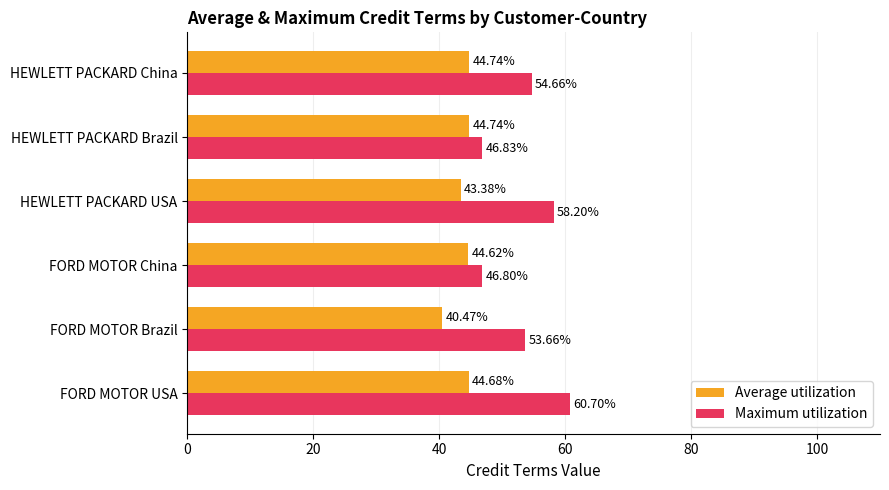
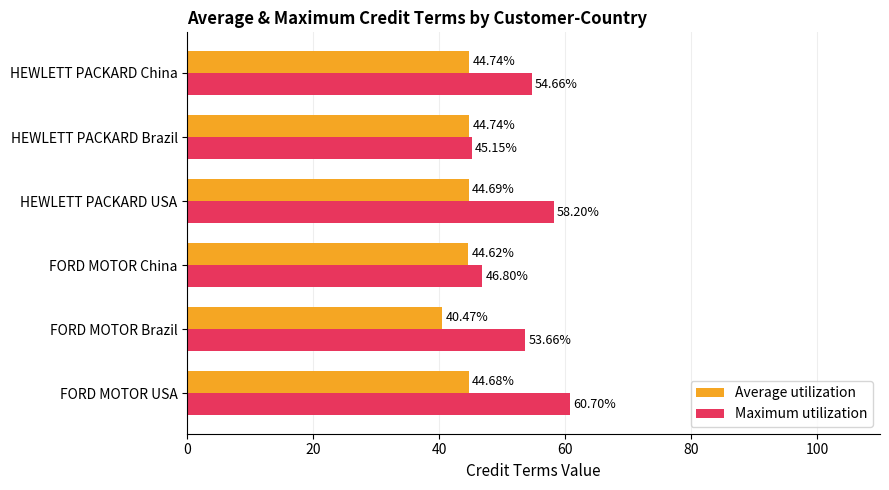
  {
    "Average utilization": {
      "HEWLETT PACKARD China": "44.74%",
      "HEWLETT PACKARD Brazil": "44.74%",
-     "HEWLETT PACKARD USA": "43.38%",
+     "HEWLETT PACKARD USA": "44.69%",
      "FORD MOTOR China": "44.62%",
      "FORD MOTOR Brazil": "40.47%",
      "FORD MOTOR USA": "44.68%"
    },
    "Maximum utilization": {
      "HEWLETT PACKARD China": "54.66%",
-     "HEWLETT PACKARD Brazil": "46.83%",
+     "HEWLETT PACKARD Brazil": "45.15%",
      "HEWLETT PACKARD USA": "58.20%",
      "FORD MOTOR China": "46.80%",
      "FORD MOTOR Brazil": "53.66%",
      "FORD MOTOR USA": "60.70%"
    }
  }
